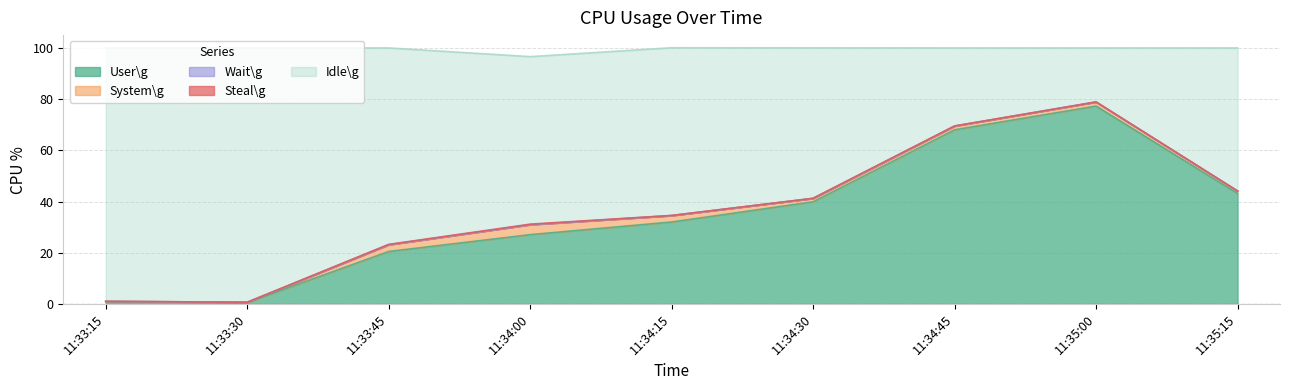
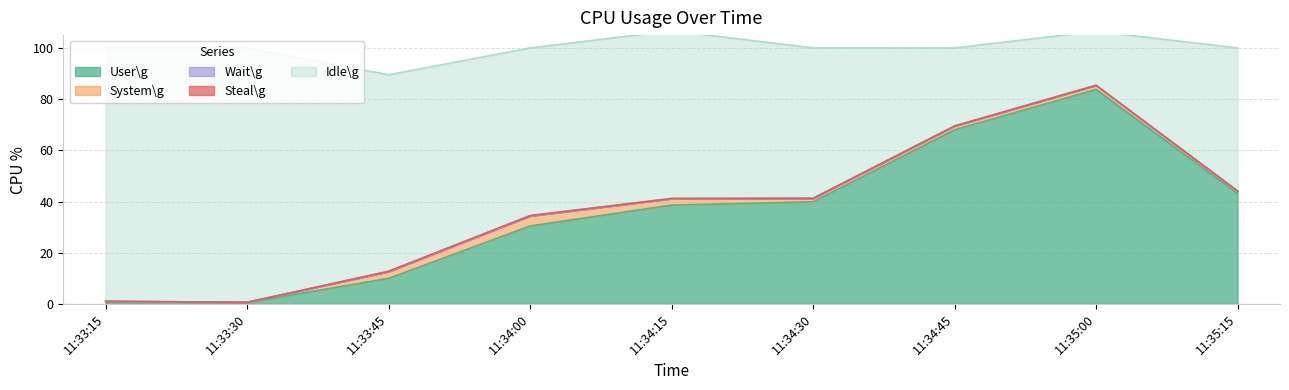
  {
    "User\\g": {
-     "11:33:45": 21,
-     "11:34:00": 27,
-     "11:34:15": 32,
+     "11:33:45": 10,
+     "11:34:00": 31,
+     "11:34:15": 39,
      "11:34:30": 40,
      "11:34:45": 68,
-     "11:35:00": 77
+     "11:35:00": 84
    },
    "Idle\\g": {
      "11:33:45": 77,
      "11:34:00": 65,
      "11:34:30": 59,
      "11:34:45": 30,
      "11:35:15": 56
    }
  }
